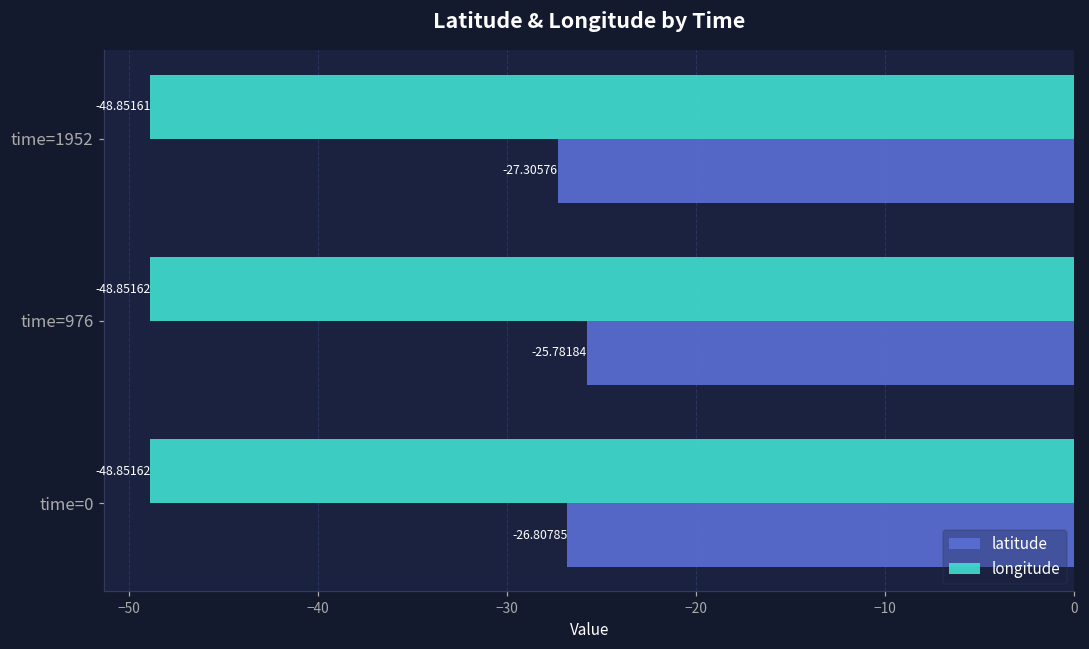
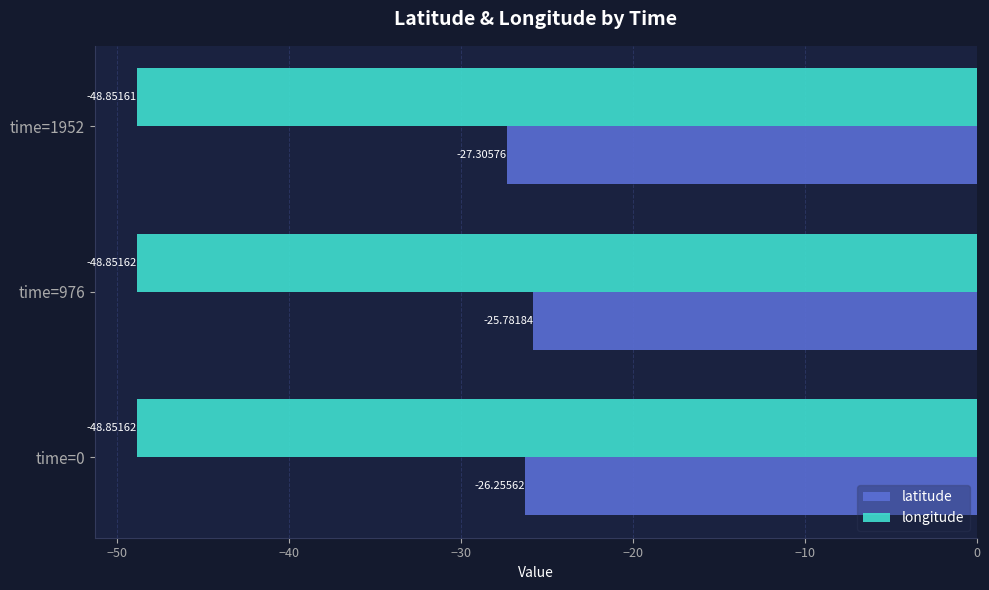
  {
    "latitude": {
      "time=1952": -27.30576,
      "time=976": -25.78184,
-     "time=0": -26.80785
+     "time=0": -26.25562
    },
    "longitude": {
      "time=1952": -48.85161,
      "time=976": -48.85162,
      "time=0": -48.85162
    }
  }
